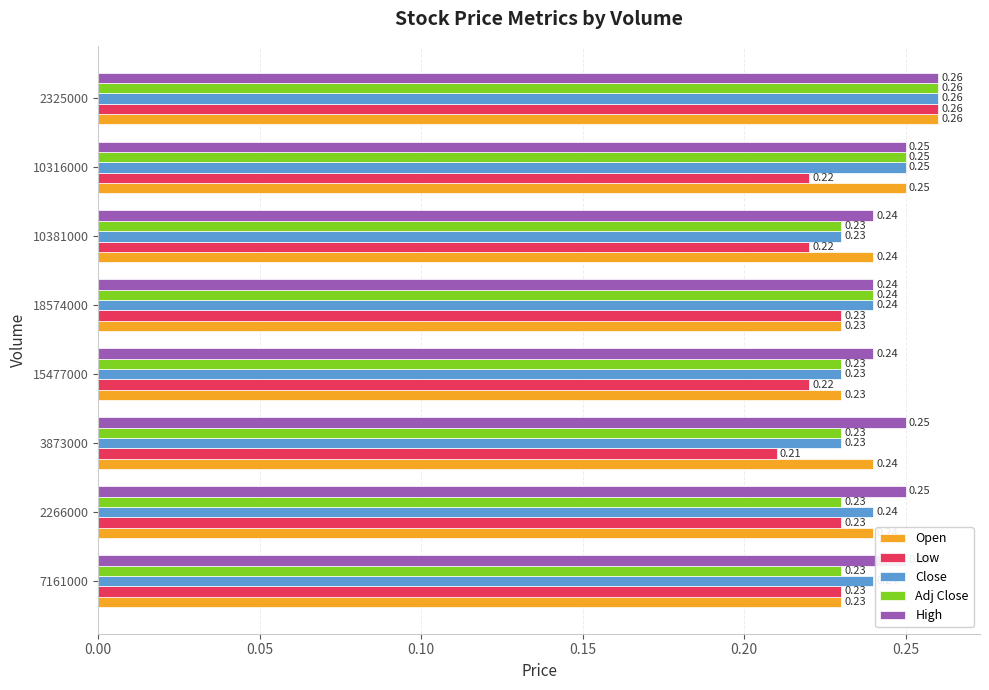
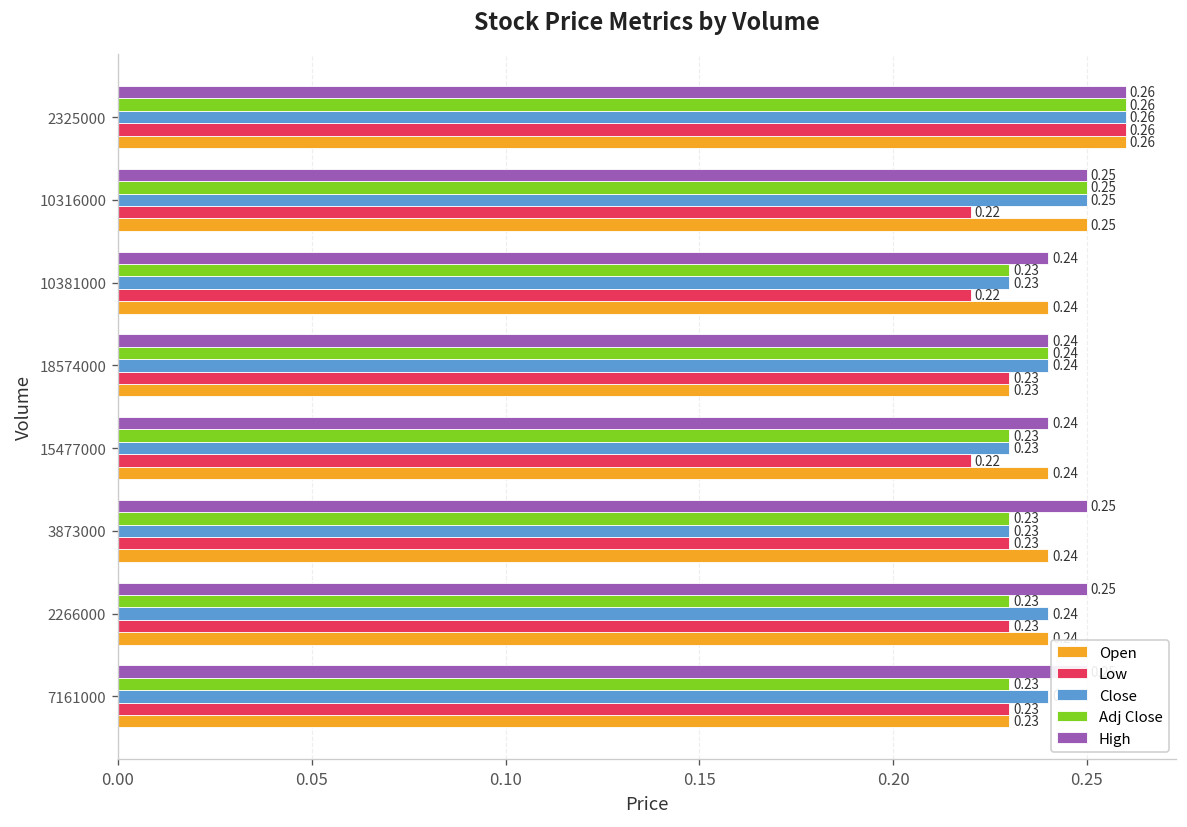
  {
    "Open": {
      "2325000": 0.26,
      "10316000": 0.25,
      "10381000": 0.24,
      "18574000": 0.23,
-     "15477000": 0.23,
+     "15477000": 0.24,
      "3873000": 0.24,
      "7161000": 0.23
    },
    "Low": {
      "2325000": 0.26,
      "10316000": 0.22,
      "10381000": 0.22,
      "18574000": 0.23,
      "15477000": 0.22,
-     "3873000": 0.21,
+     "3873000": 0.23,
      "2266000": 0.23,
      "7161000": 0.23
    },
    "Close": {
      "2325000": 0.26,
      "10316000": 0.25,
      "10381000": 0.23,
      "18574000": 0.24,
      "15477000": 0.23,
      "3873000": 0.23,
      "2266000": 0.24
    },
    "Adj Close": {
      "2325000": 0.26,
      "10316000": 0.25,
      "10381000": 0.23,
      "18574000": 0.24,
      "15477000": 0.23,
      "3873000": 0.23,
      "2266000": 0.23,
      "7161000": 0.23
    },
    "High": {
      "2325000": 0.26,
      "10316000": 0.25,
      "10381000": 0.24,
      "18574000": 0.24,
      "15477000": 0.24,
      "3873000": 0.25,
      "2266000": 0.25
    }
  }
